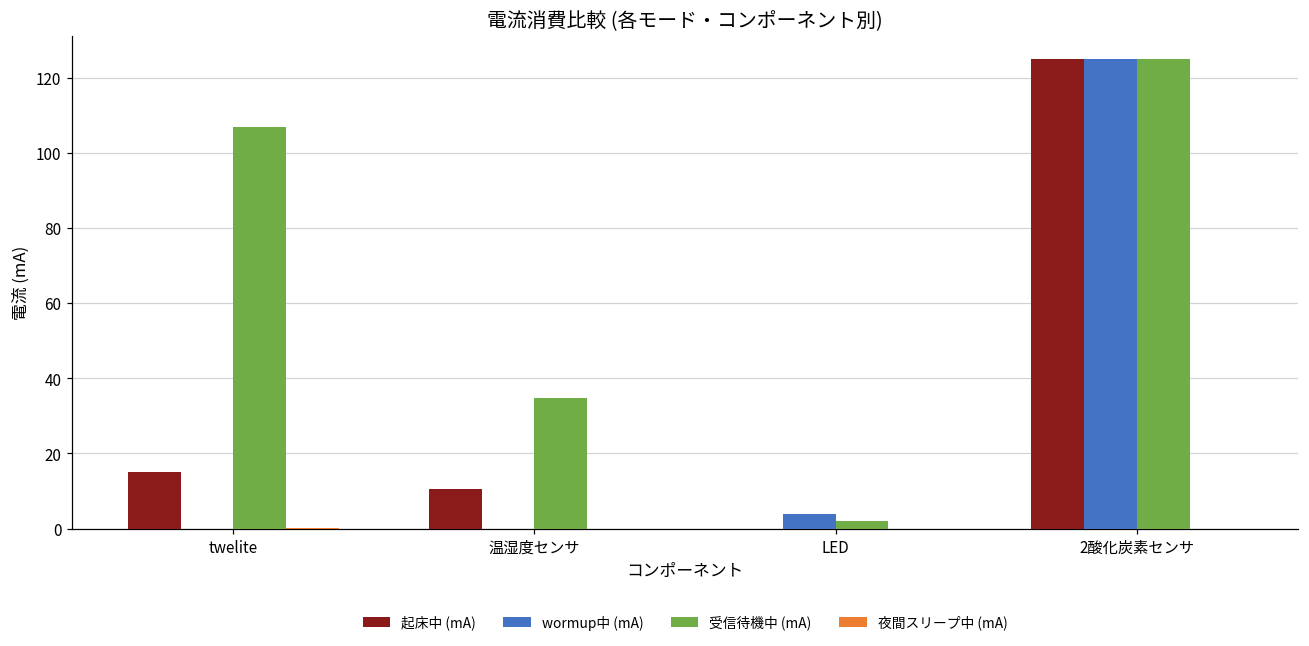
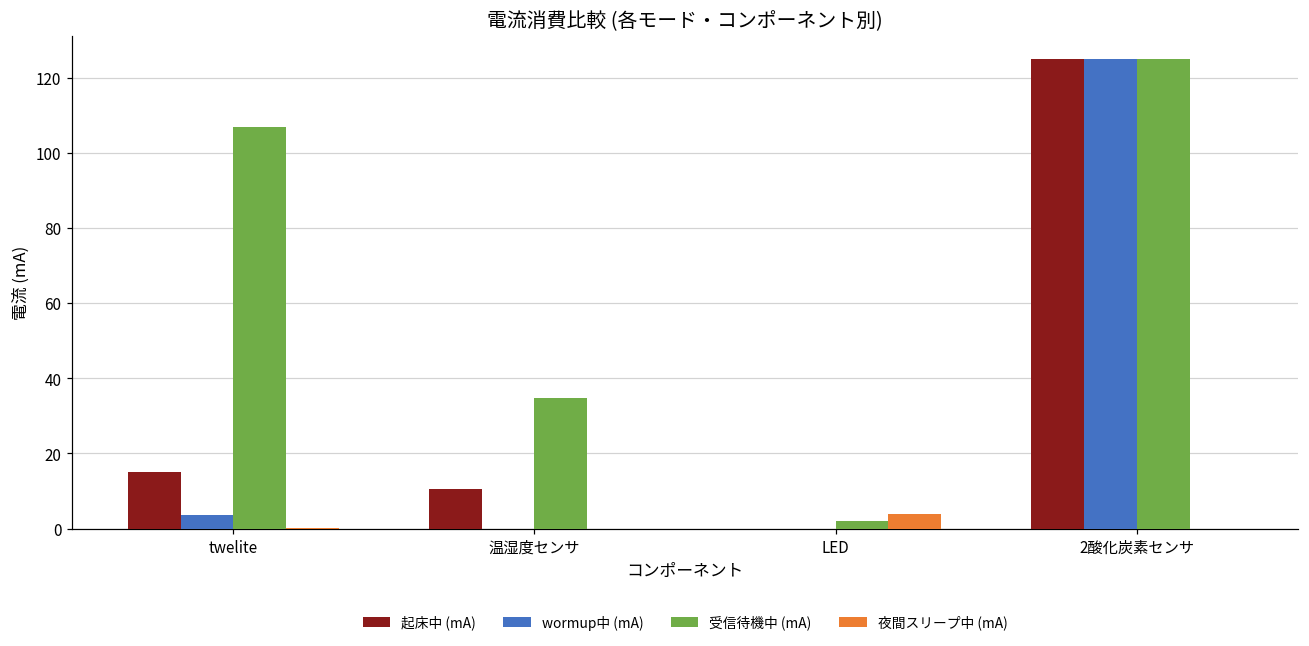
  {
    "起床中 (mA)": {
      "twelite": 15,
      "温湿度センサ": 11,
      "LED": 0,
      "2酸化炭素センサ": 125
    },
    "wormup中 (mA)": {
-     "twelite": 0,
-     "LED": 4,
+     "twelite": 4,
+     "LED": 0,
      "2酸化炭素センサ": 125
    },
    "受信待機中 (mA)": {
      "twelite": 107,
      "温湿度センサ": 35,
      "LED": 2,
      "2酸化炭素センサ": 125
    },
    "夜間スリープ中 (mA)": {
-     "LED": 0,
+     "LED": 4,
      "2酸化炭素センサ": 0
    }
  }
